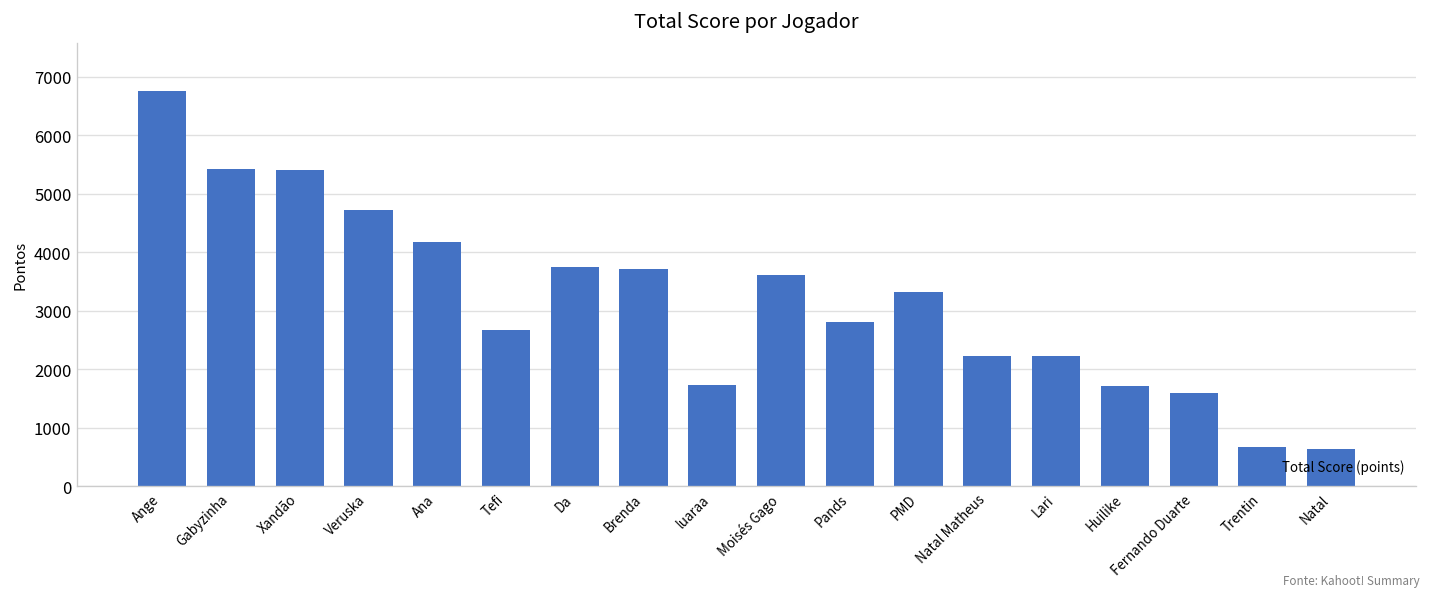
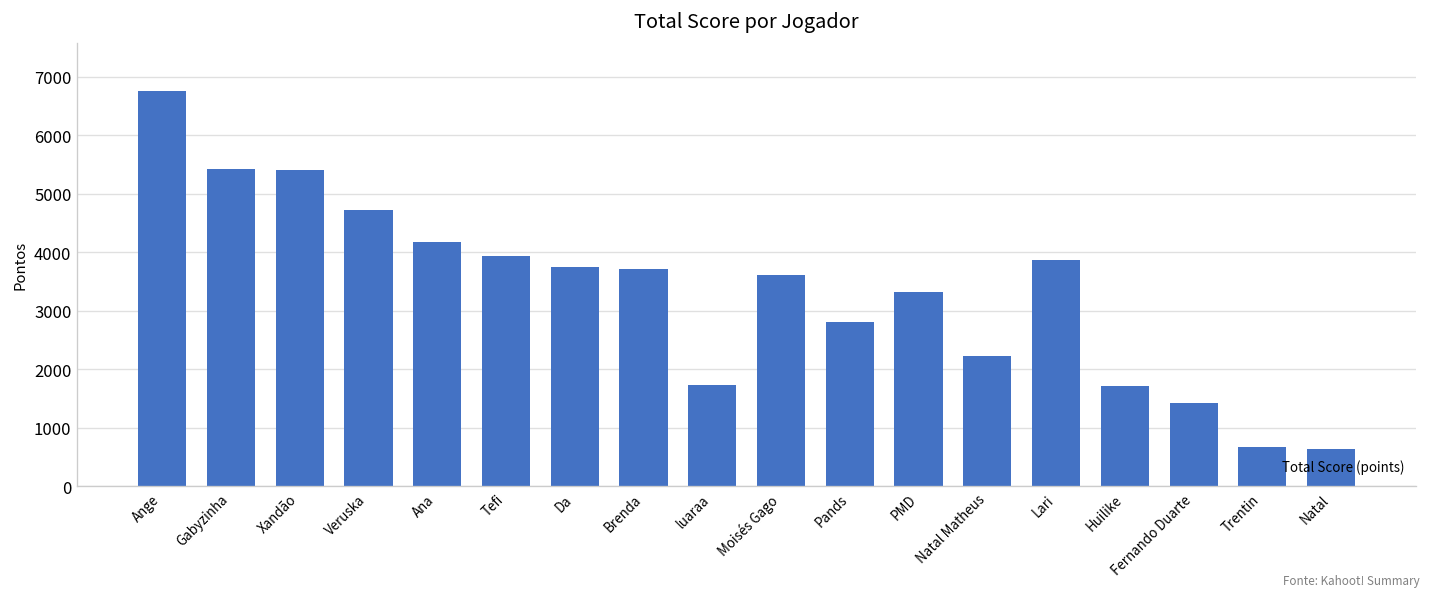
  {
    "Ange": 6800,
    "Gabyzinha": 5400,
    "Xandão": 5400,
    "Veruska": 4700,
    "Ana": 4200,
-   "Tefi": 2700,
+   "Tefi": 3900,
    "Da": 3800,
    "Brenda": 3700,
    "luaraa": 1700,
    "Moisés Gago": 3600,
    "Pands": 2800,
    "PMD": 3300,
    "Natal Matheus": 2200,
-   "Lari": 2200,
+   "Lari": 3900,
    "Huilike": 1700,
-   "Fernando Duarte": 1600,
+   "Fernando Duarte": 1400,
    "Trentin": 700,
    "Natal": 600
  }
